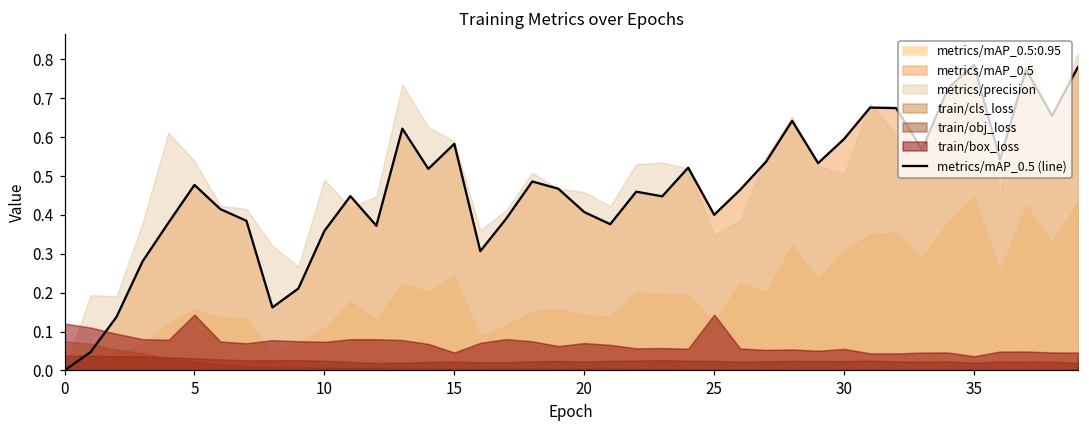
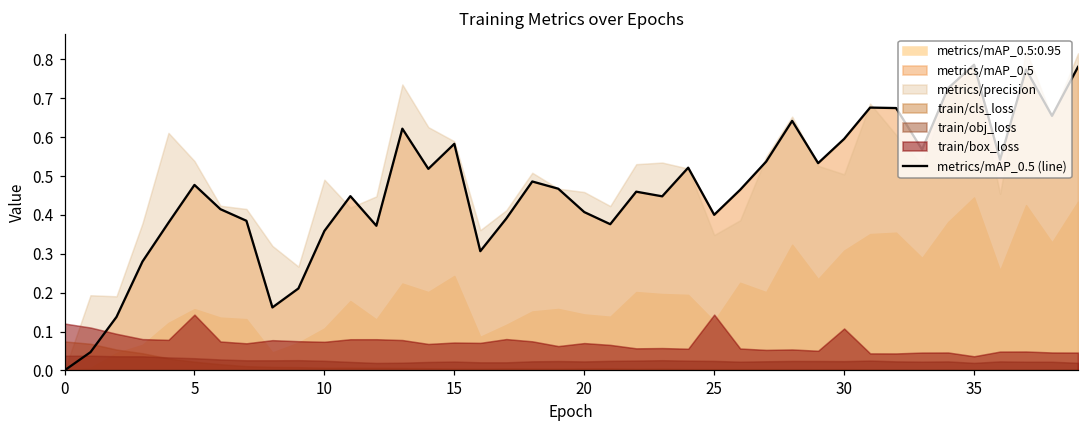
  {
    "train/box_loss": {
      "0": 0.12,
      "5": 0.14,
      "10": 0.07,
-     "15": 0.05,
+     "15": 0.07,
      "20": 0.07,
      "25": 0.14,
-     "30": 0.06,
+     "30": 0.11,
      "35": 0.04
    }
  }
